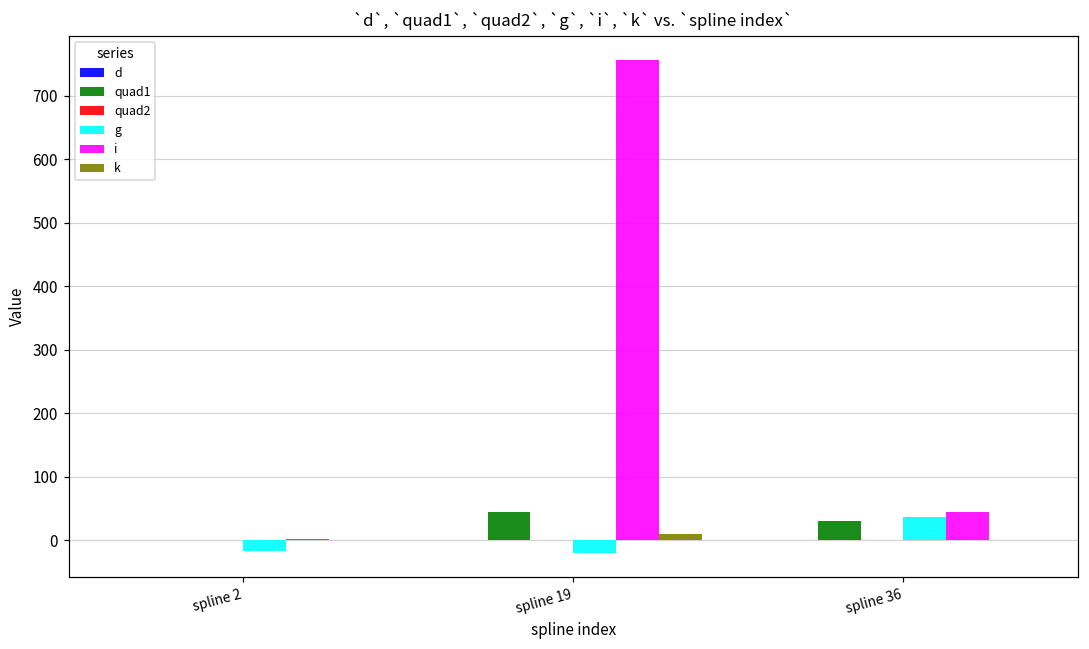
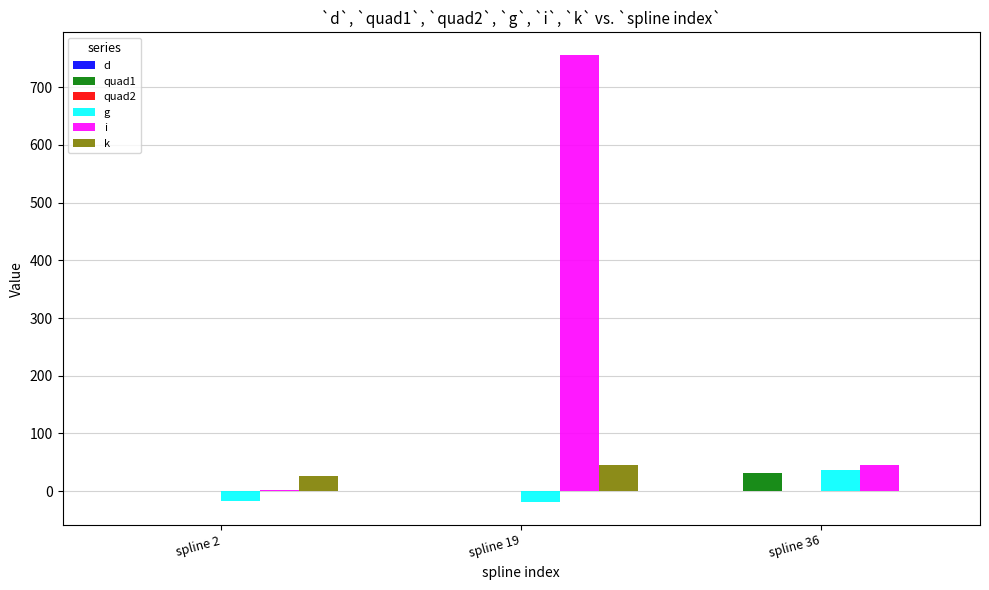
  {
    "quad1": {
      "spline 2": 0,
-     "spline 19": 50,
+     "spline 19": 0,
      "spline 36": 30
    },
    "quad2": {
      "spline 2": 0
    },
    "g": {
      "spline 2": -20,
      "spline 19": -20,
      "spline 36": 40
    },
    "i": {
      "spline 19": 760,
      "spline 36": 40
    },
    "k": {
-     "spline 2": 0,
-     "spline 19": 10
+     "spline 2": 30,
+     "spline 19": 40
    }
  }
